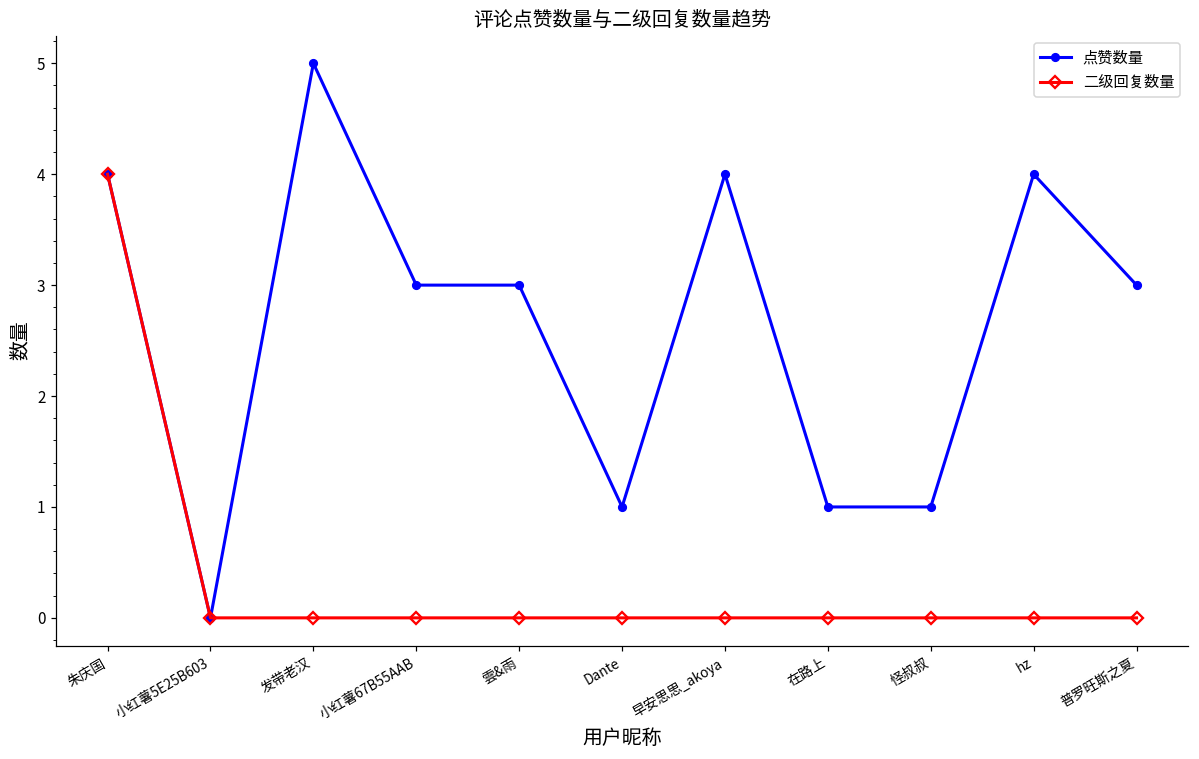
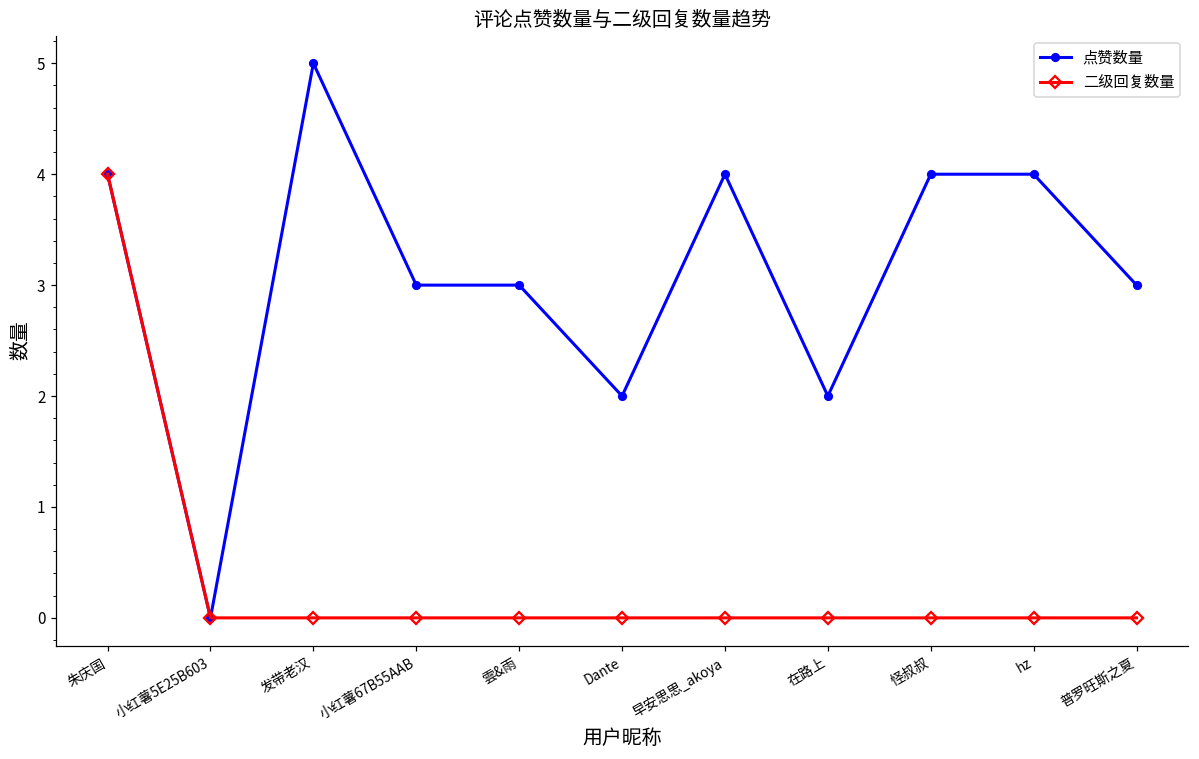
  {
    "点赞数量": {
      "发带老汉": 5,
      "小红薯67B55AAB": 3,
      "雲&雨": 3,
-     "Dante": 1,
+     "Dante": 2,
      "早安思思_akoya": 4,
-     "在路上": 1,
-     "怪叔叔": 1,
+     "在路上": 2,
+     "怪叔叔": 4,
      "hz": 4,
      "普罗旺斯之夏": 3
    },
    "二级回复数量": {
      "发带老汉": 0,
      "小红薯67B55AAB": 0,
      "雲&雨": 0,
      "Dante": 0,
      "早安思思_akoya": 0,
      "在路上": 0,
      "怪叔叔": 0,
      "hz": 0,
      "普罗旺斯之夏": 0
    }
  }
